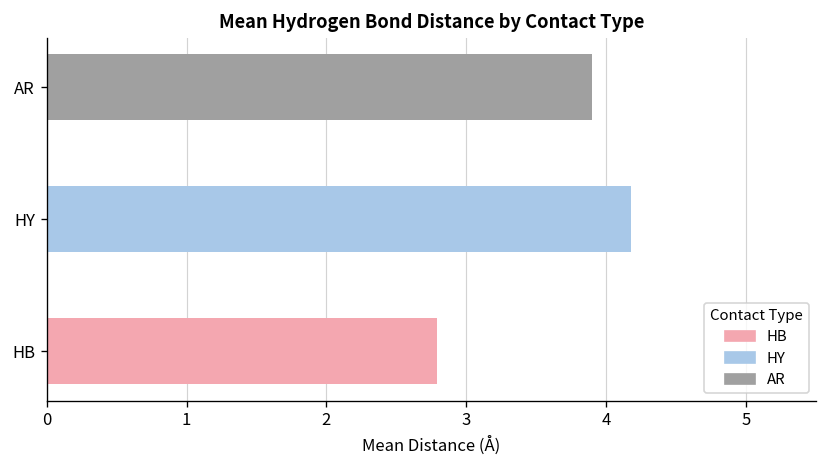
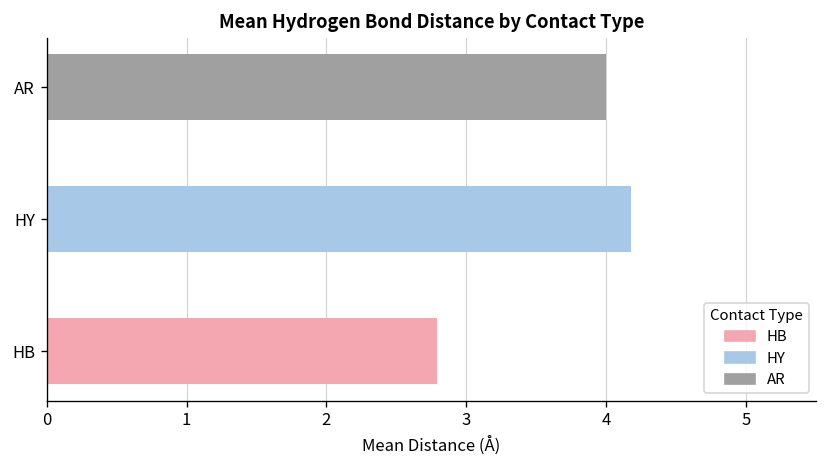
  {
-   "AR": 3.9,
+   "AR": 4.0,
    "HY": 4.2,
    "HB": 2.8
  }
